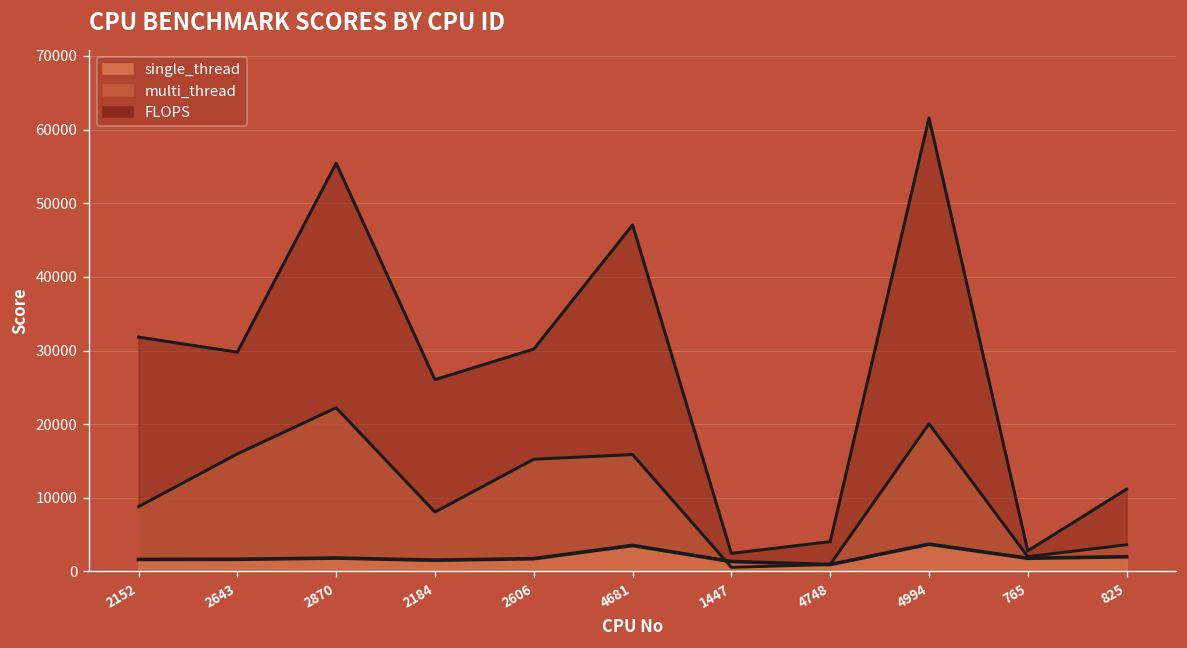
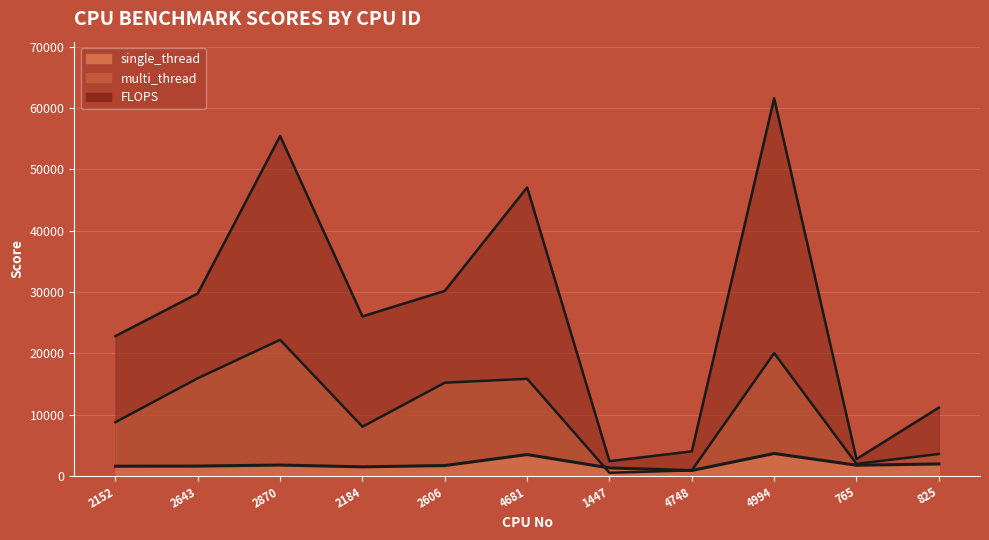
  {
    "FLOPS": {
-     "2152": 32000,
+     "2152": 23000,
      "2643": 30000,
      "2870": 55000,
      "2184": 26000,
      "2606": 30000,
      "4681": 47000,
      "1447": 2000,
      "4748": 4000,
      "4994": 62000,
      "765": 3000,
      "825": 11000
    }
  }
